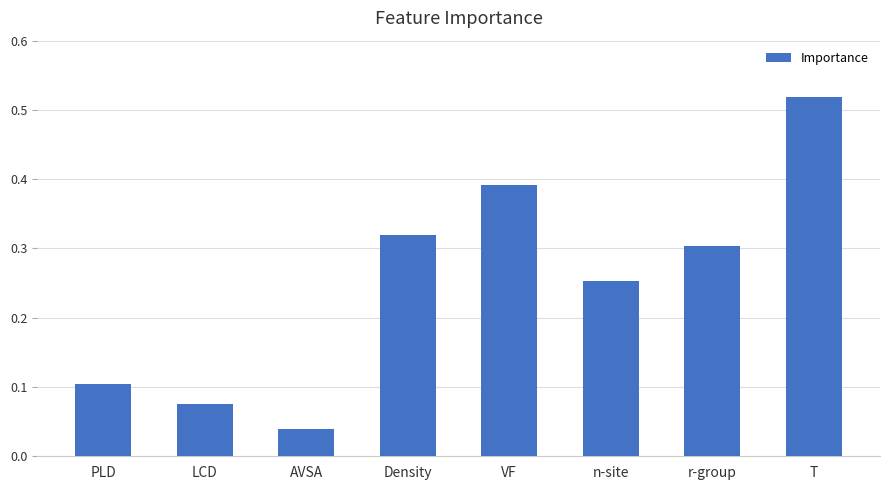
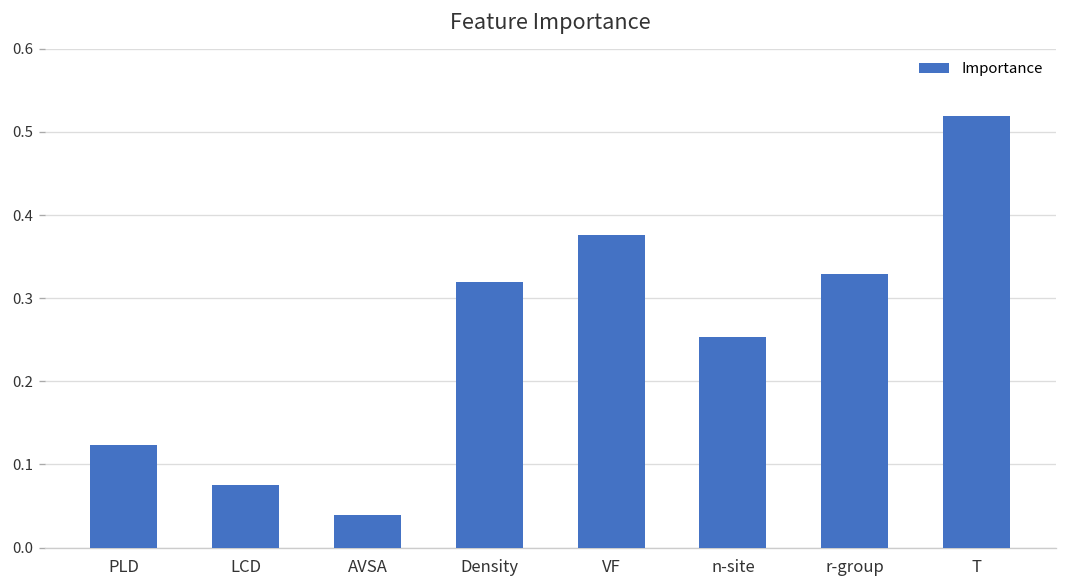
  {
-   "PLD": 0.10,
+   "PLD": 0.12,
    "LCD": 0.08,
    "AVSA": 0.04,
    "Density": 0.32,
-   "VF": 0.39,
+   "VF": 0.38,
    "n-site": 0.25,
-   "r-group": 0.30,
+   "r-group": 0.33,
    "T": 0.52
  }
